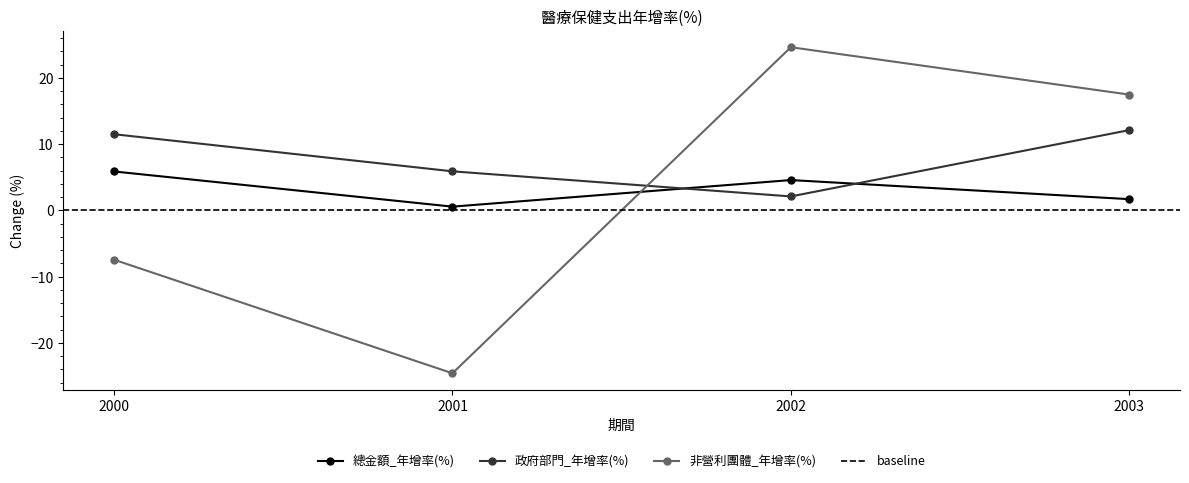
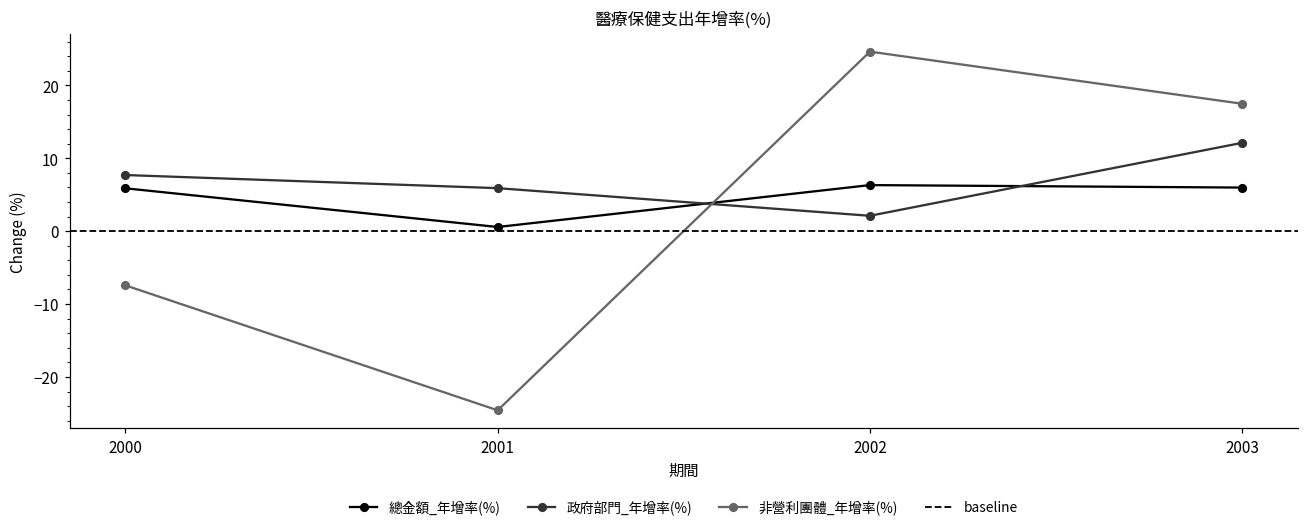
  {
    "總金額_年增率(%)": {
      "2000": 6,
      "2001": 1,
-     "2002": 5,
-     "2003": 2
+     "2002": 6,
+     "2003": 6
    },
    "政府部門_年增率(%)": {
-     "2000": 12,
+     "2000": 8,
      "2001": 6,
      "2002": 2,
      "2003": 12
    },
    "非營利團體_年增率(%)": {
      "2000": -7,
      "2001": -25,
      "2002": 25,
      "2003": 17
    }
  }
